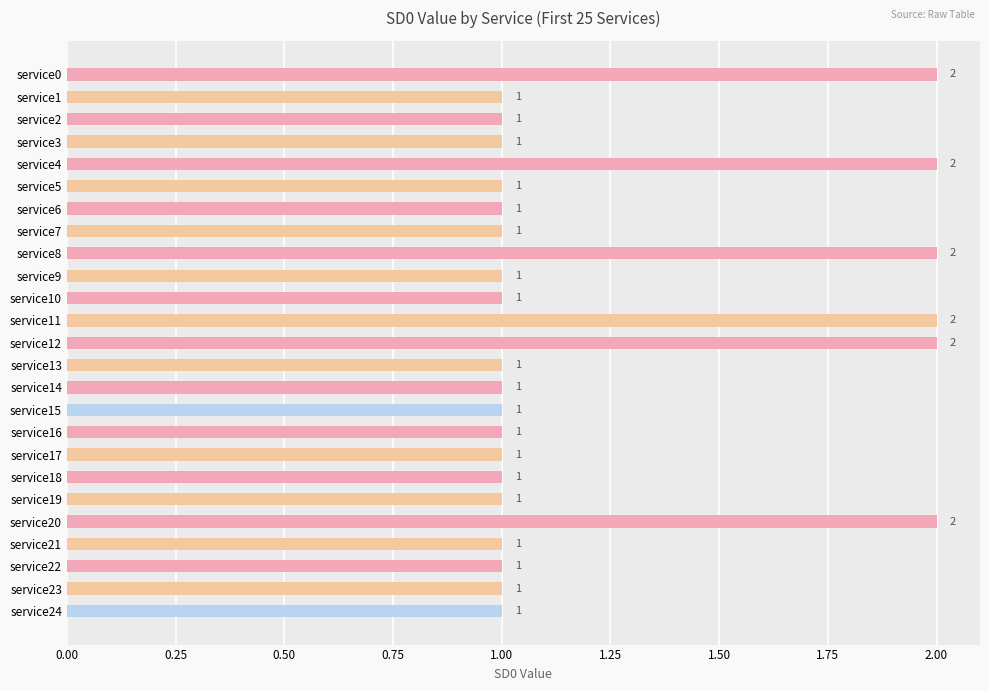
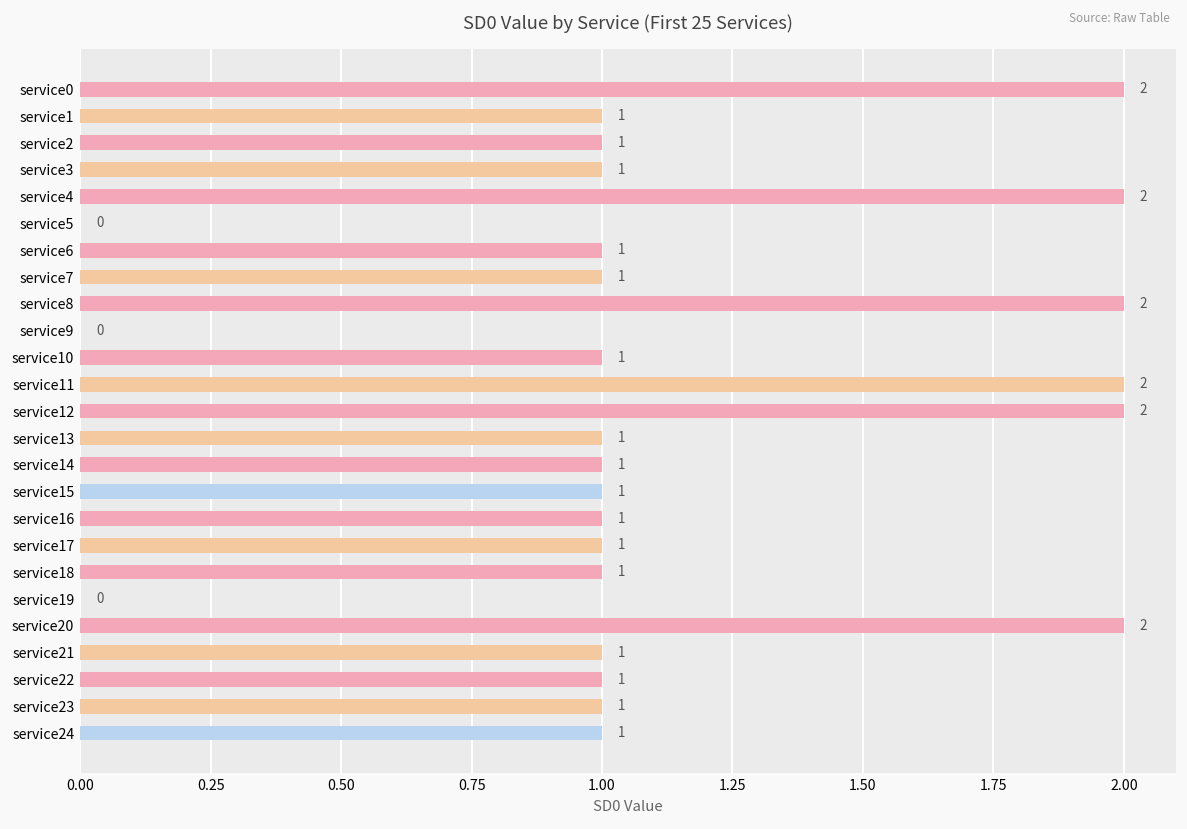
  {
    "service0": 2,
    "service1": 1,
    "service2": 1,
    "service3": 1,
    "service4": 2,
-   "service5": 1,
+   "service5": 0,
    "service6": 1,
    "service7": 1,
    "service8": 2,
-   "service9": 1,
+   "service9": 0,
    "service10": 1,
    "service11": 2,
    "service12": 2,
    "service13": 1,
    "service14": 1,
    "service15": 1,
    "service16": 1,
    "service17": 1,
    "service18": 1,
-   "service19": 1,
+   "service19": 0,
    "service20": 2,
    "service21": 1,
    "service22": 1,
    "service23": 1,
    "service24": 1
  }
